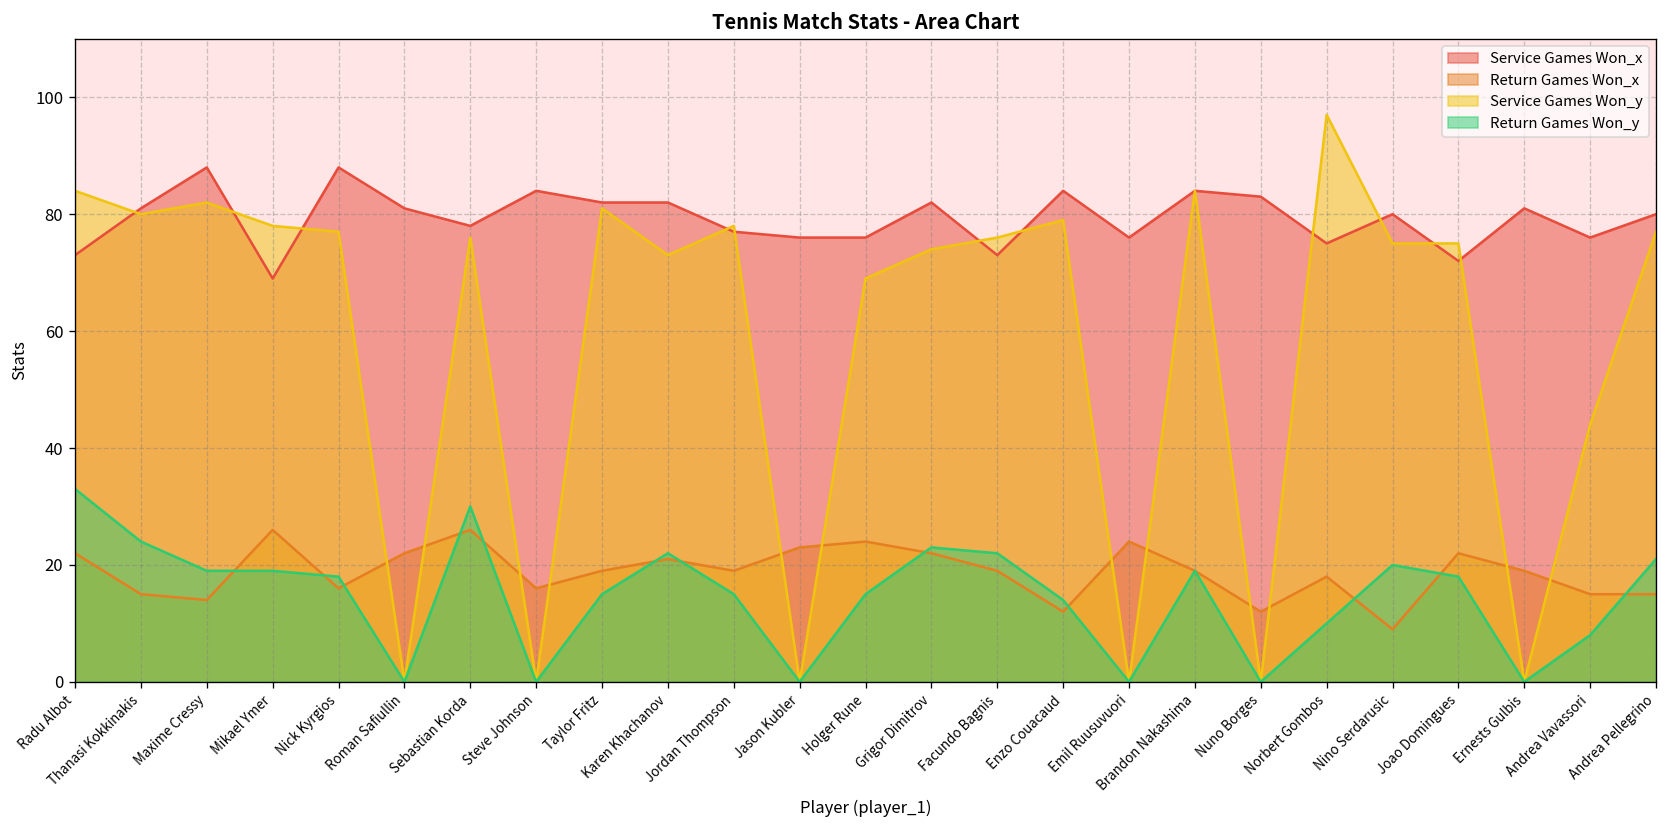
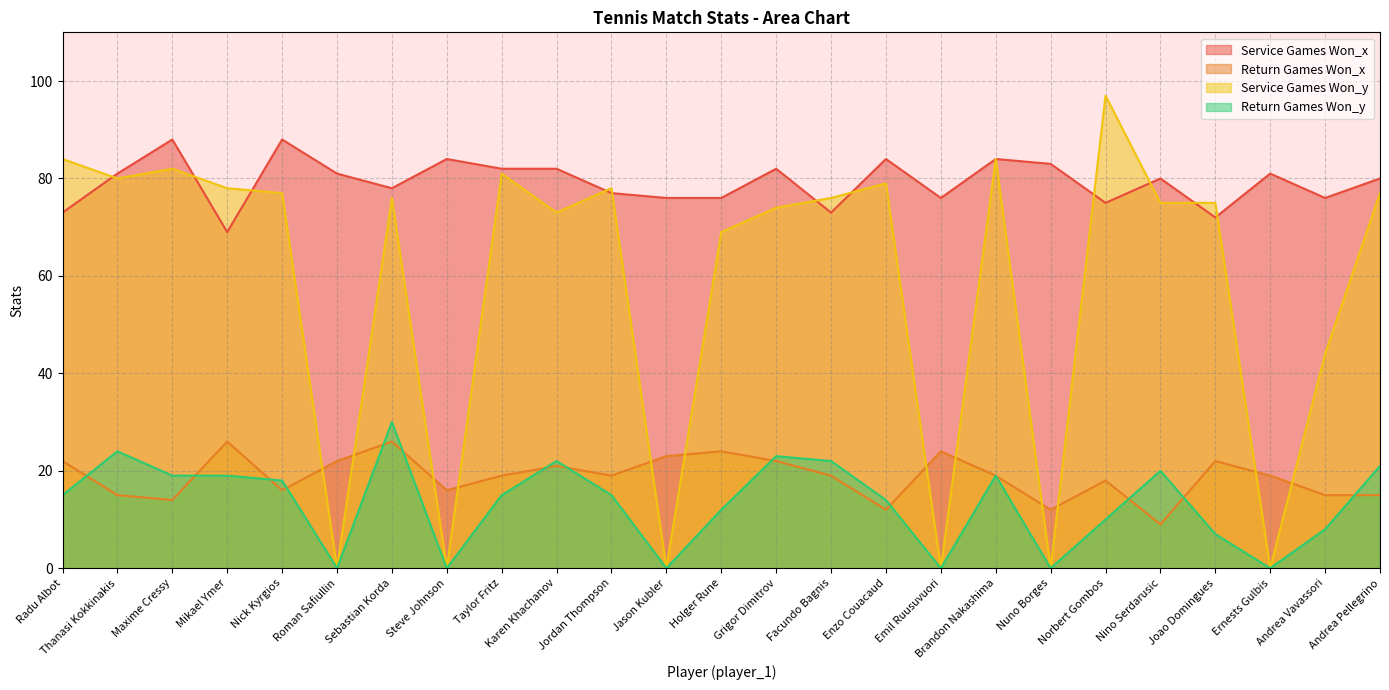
  {
    "Return Games Won_y": {
-     "Radu Albot": 33,
+     "Radu Albot": 15,
      "Thanasi Kokkinakis": 24,
      "Maxime Cressy": 19,
      "Mikael Ymer": 19,
      "Nick Kyrgios": 18,
      "Sebastian Korda": 30,
      "Taylor Fritz": 15,
      "Karen Khachanov": 22,
      "Jordan Thompson": 15,
-     "Holger Rune": 15,
+     "Holger Rune": 12,
      "Grigor Dimitrov": 23,
      "Facundo Bagnis": 22,
      "Enzo Couacaud": 14,
      "Norbert Gombos": 10,
      "Nino Serdarusic": 20,
-     "Joao Domingues": 18,
+     "Joao Domingues": 7,
      "Andrea Vavassori": 8,
      "Andrea Pellegrino": 21
    }
  }
